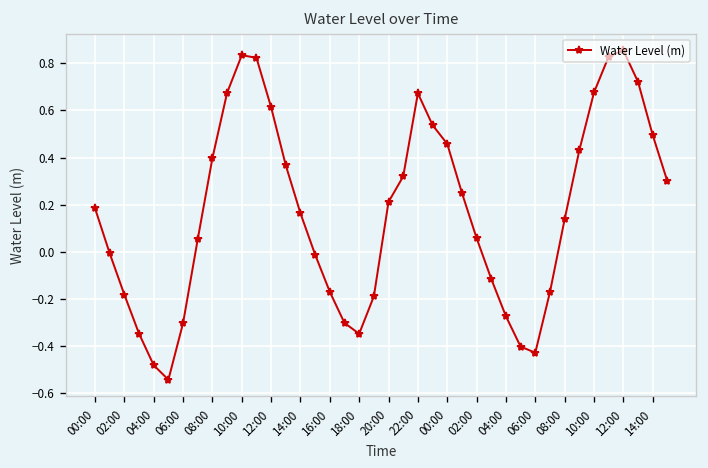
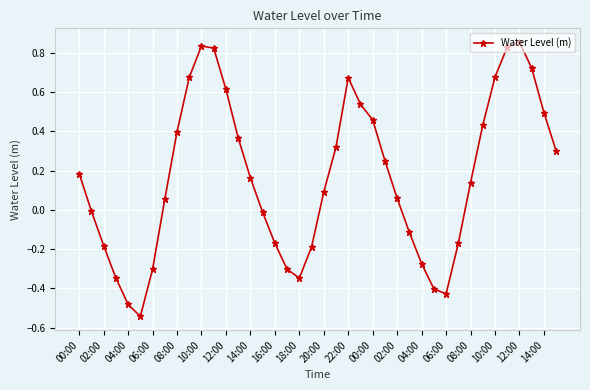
  {
    "16:00": -0.17,
    "18:00": -0.35,
-   "20:00": 0.21,
+   "20:00": 0.09,
    "22:00": 0.67
  }
